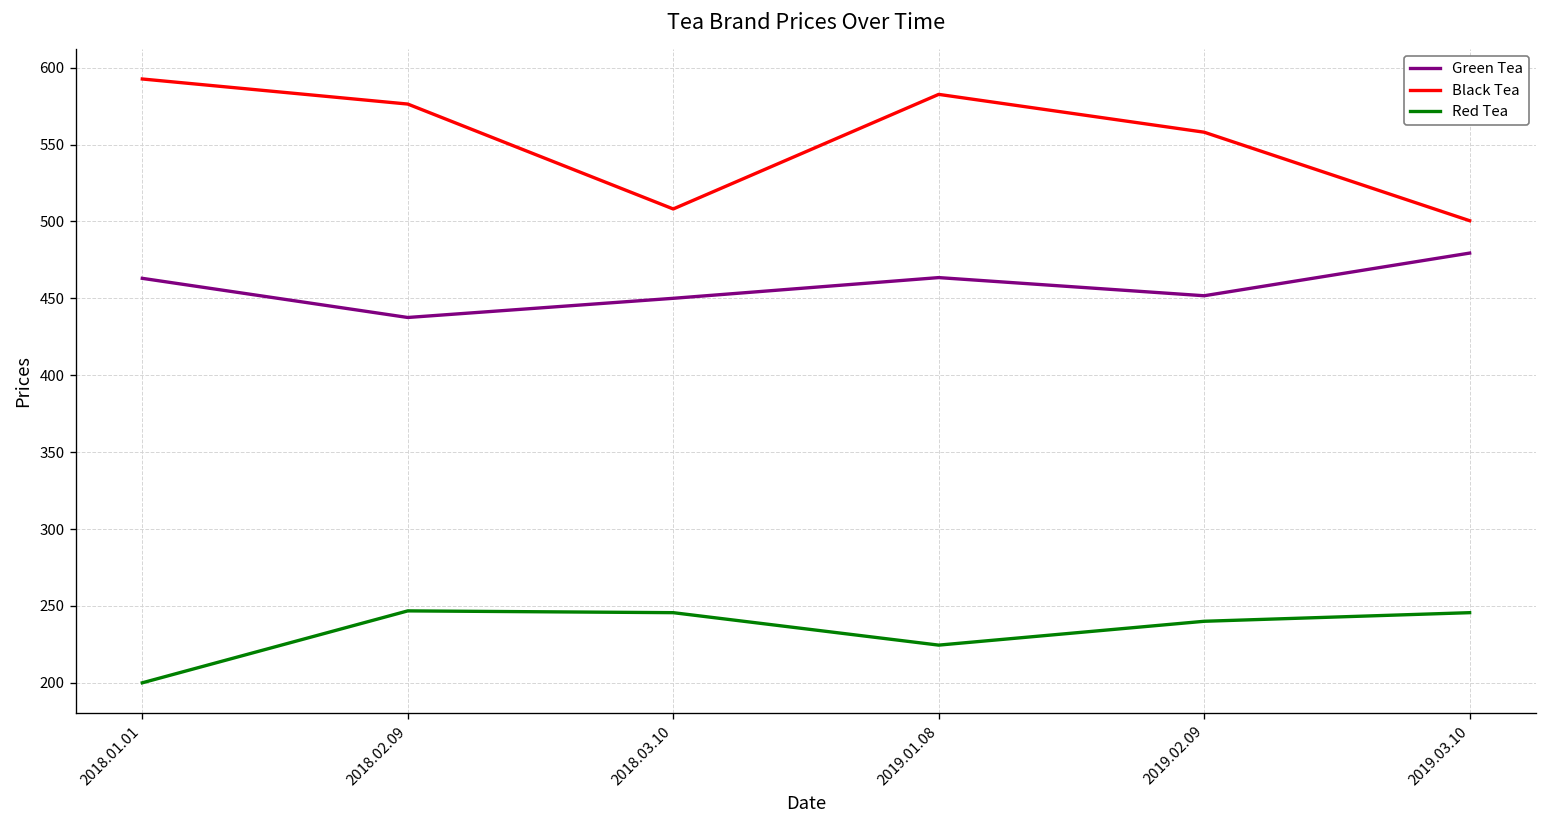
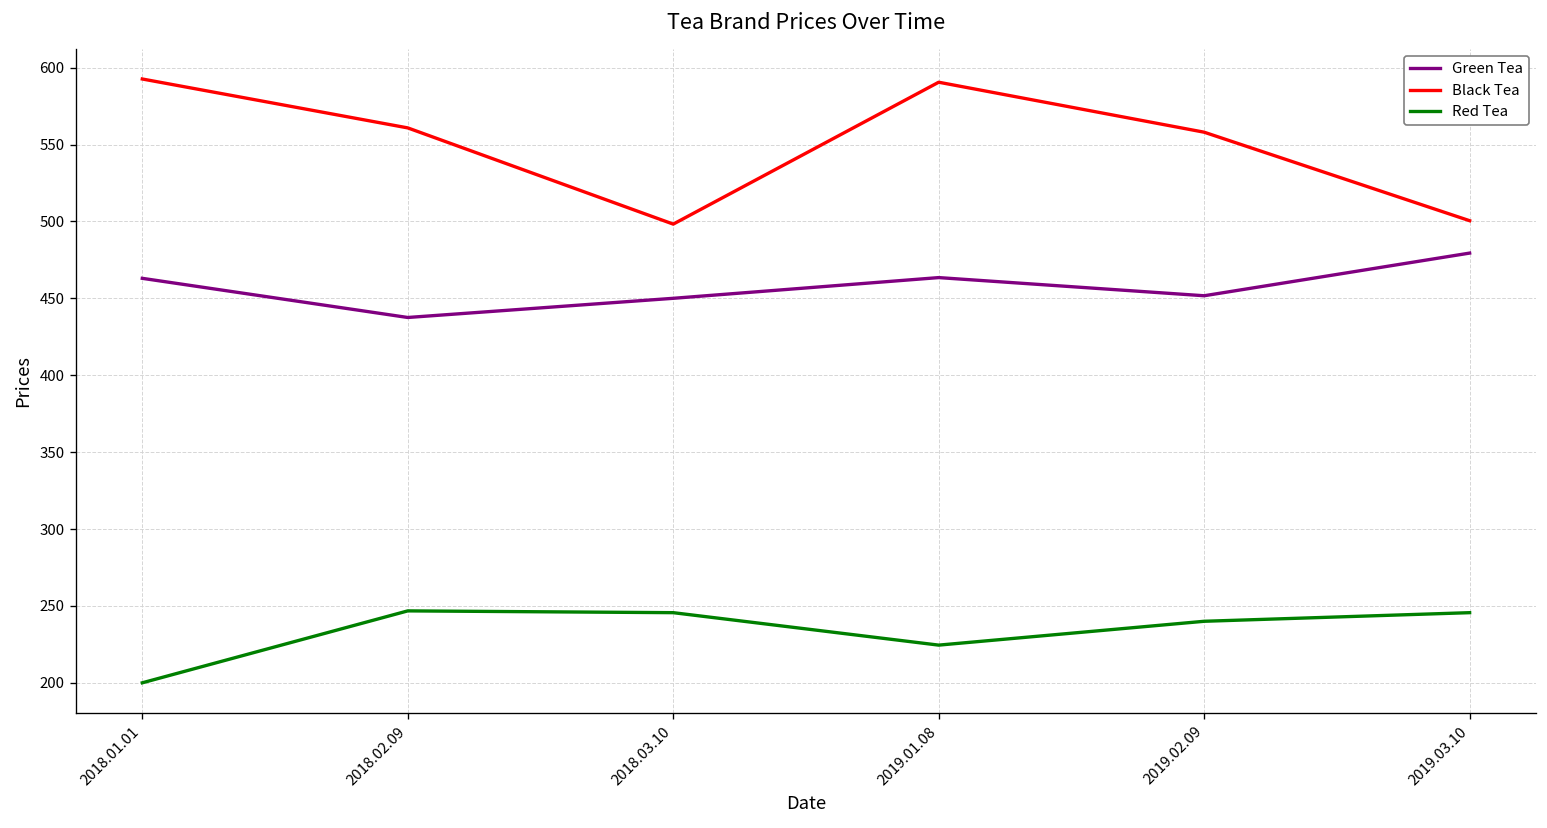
  {
    "Green Tea": {
      "2018.01.01": 463,
      "2018.02.09": 438,
      "2018.03.10": 450,
      "2019.01.08": 463,
      "2019.02.09": 452,
      "2019.03.10": 479
    },
    "Black Tea": {
      "2018.01.01": 593,
-     "2018.02.09": 576,
-     "2018.03.10": 508,
-     "2019.01.08": 583,
+     "2018.02.09": 561,
+     "2018.03.10": 498,
+     "2019.01.08": 591,
      "2019.02.09": 558,
      "2019.03.10": 500
    },
    "Red Tea": {
      "2018.01.01": 200,
      "2018.02.09": 247,
      "2018.03.10": 246,
      "2019.01.08": 225,
      "2019.02.09": 240,
      "2019.03.10": 246
    }
  }
